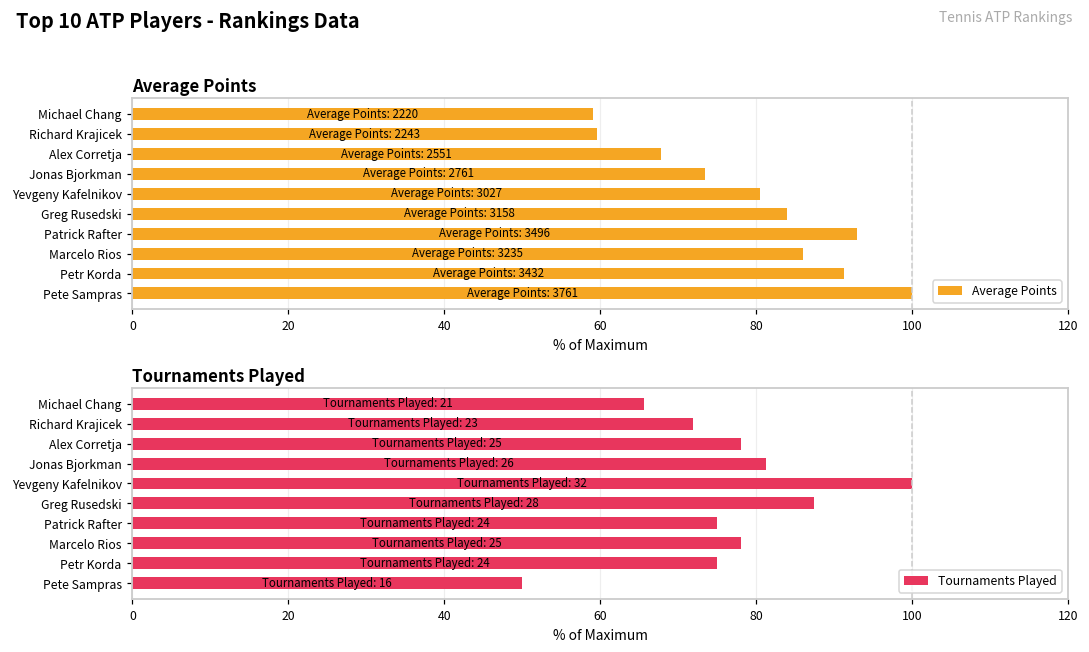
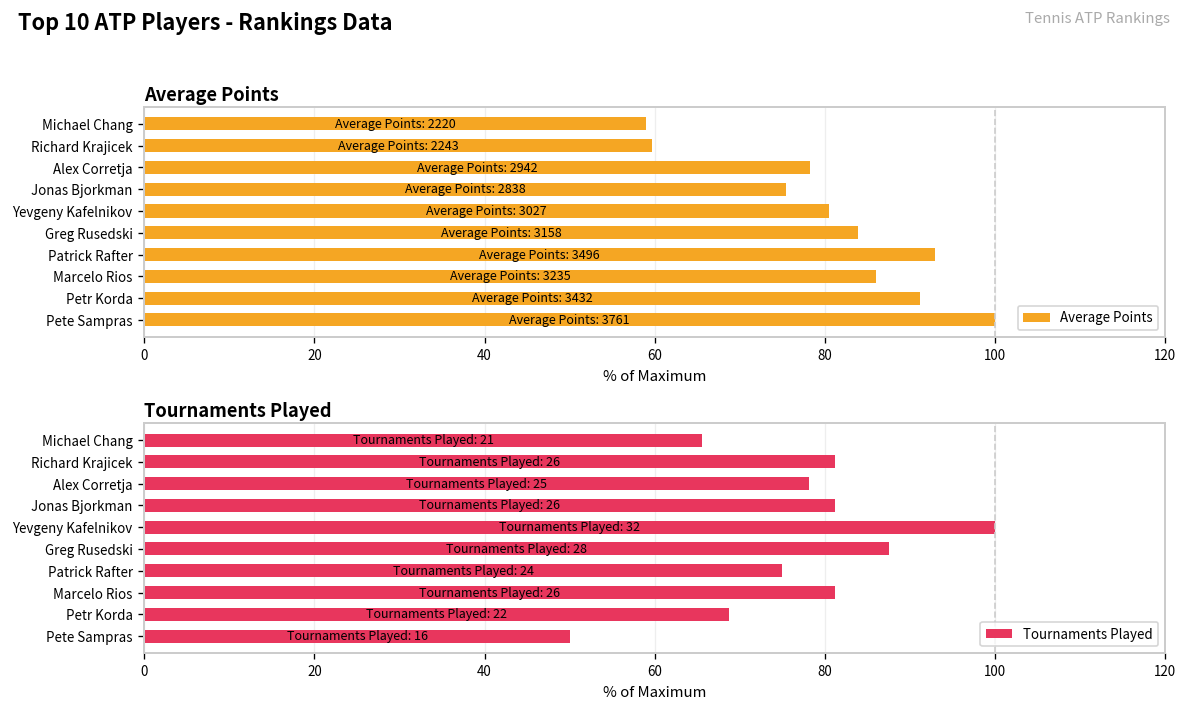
  {
    "Average Points": {
-     "Alex Corretja": 2551,
-     "Jonas Bjorkman": 2761
+     "Alex Corretja": 2942,
+     "Jonas Bjorkman": 2838
    },
    "Tournaments Played": {
-     "Richard Krajicek": 23,
-     "Marcelo Rios": 25,
-     "Petr Korda": 24
+     "Richard Krajicek": 26,
+     "Marcelo Rios": 26,
+     "Petr Korda": 22
    }
  }
